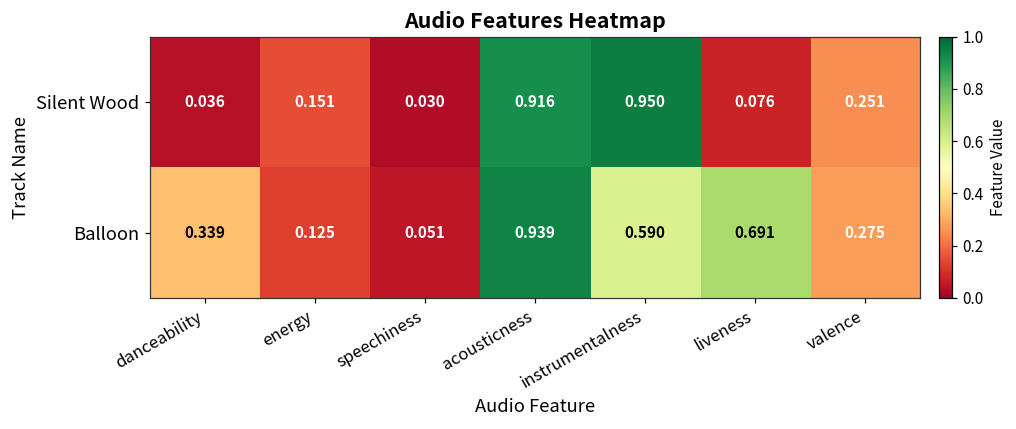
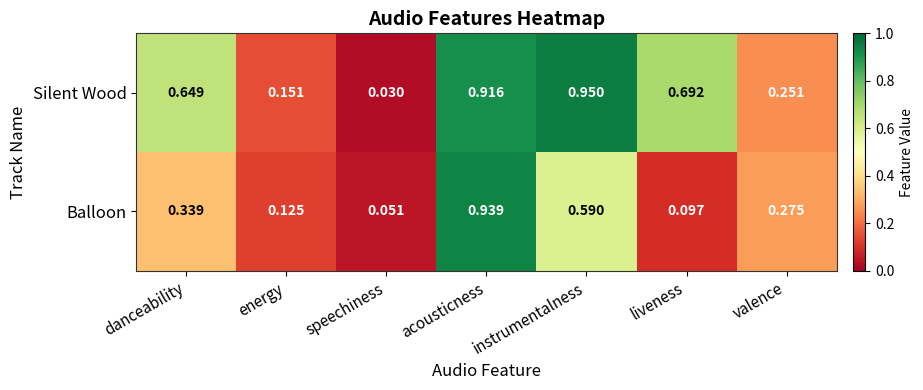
  {
    "Silent Wood": {
-     "danceability": 0.036,
+     "danceability": 0.649,
      "energy": 0.151,
      "speechiness": 0.030,
      "acousticness": 0.916,
      "instrumentalness": 0.950,
-     "liveness": 0.076,
+     "liveness": 0.692,
      "valence": 0.251
    },
    "Balloon": {
      "danceability": 0.339,
      "energy": 0.125,
      "speechiness": 0.051,
      "acousticness": 0.939,
      "instrumentalness": 0.590,
-     "liveness": 0.691,
+     "liveness": 0.097,
      "valence": 0.275
    }
  }
